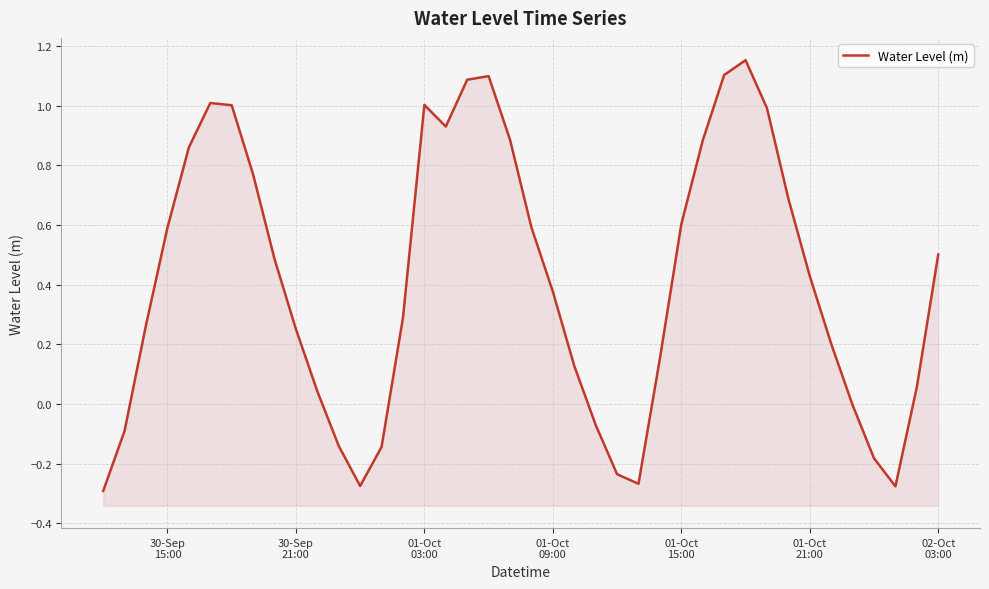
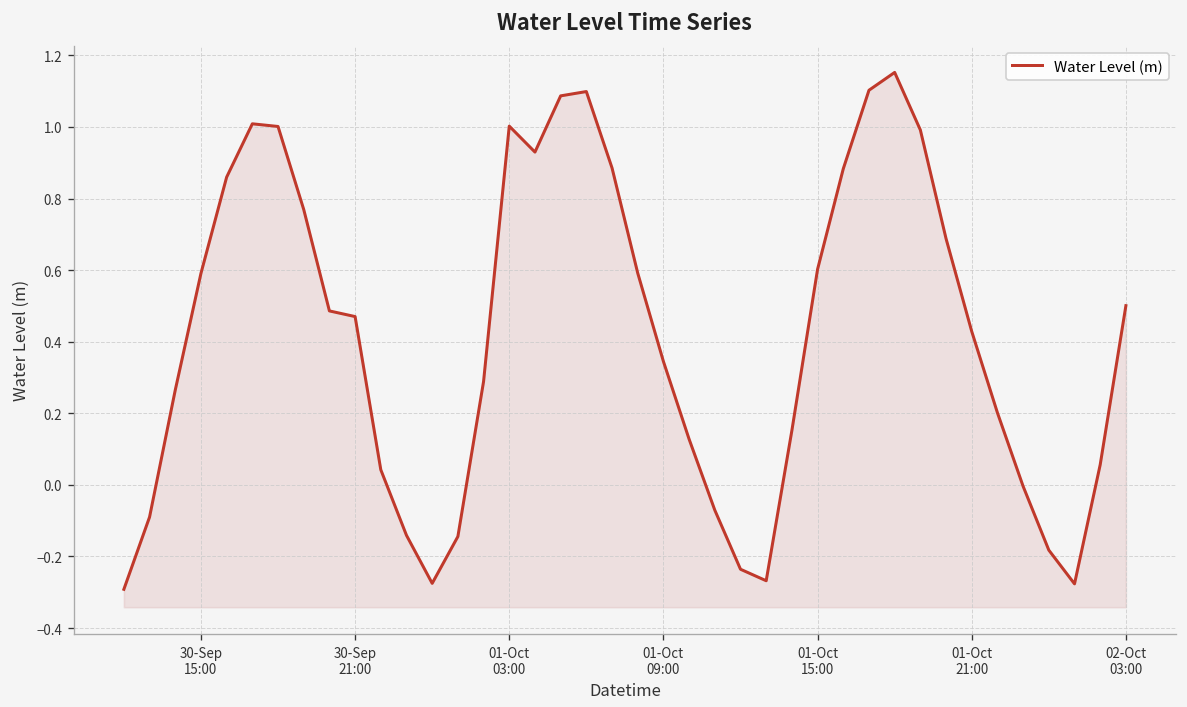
  {
    "30-Sep 15:00": 0.59,
-   "30-Sep 21:00": 0.25,
+   "30-Sep 21:00": 0.47,
    "01-Oct 03:00": 1.00,
-   "01-Oct 09:00": 0.38,
+   "01-Oct 09:00": 0.34,
    "01-Oct 15:00": 0.60,
    "01-Oct 21:00": 0.43,
    "02-Oct 03:00": 0.50
  }
